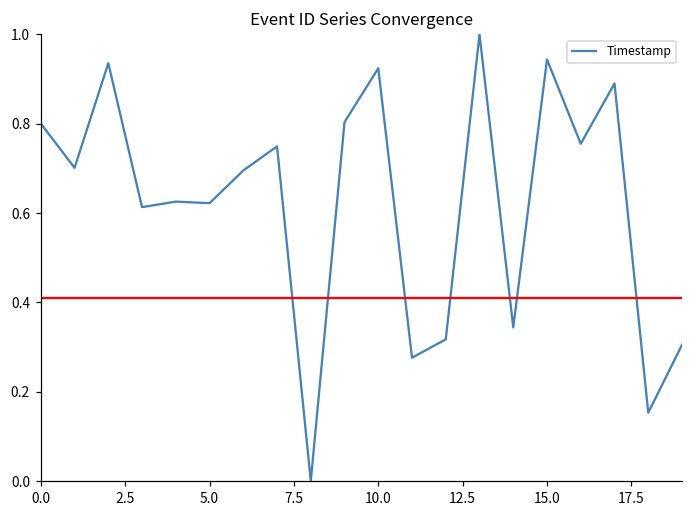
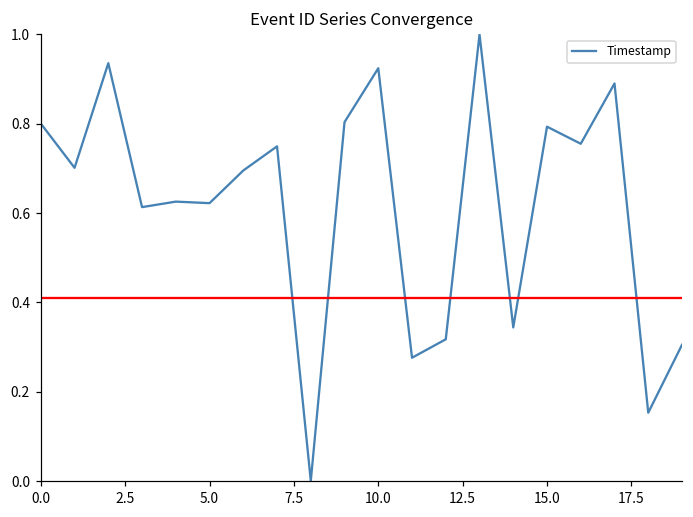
  {
    "0.0": 0.80,
    "5.0": 0.62,
    "10.0": 0.92,
-   "15.0": 0.94
+   "15.0": 0.79
  }
